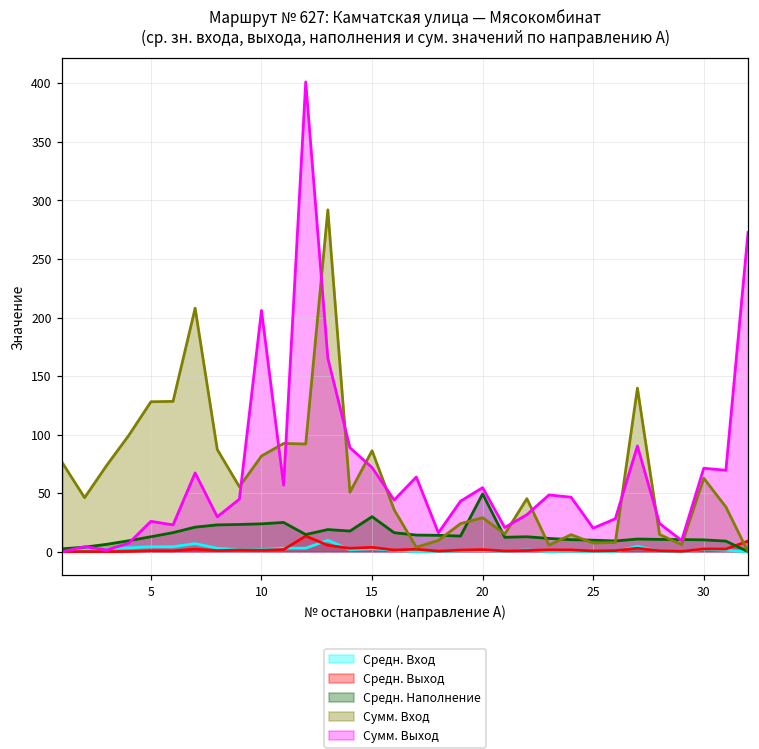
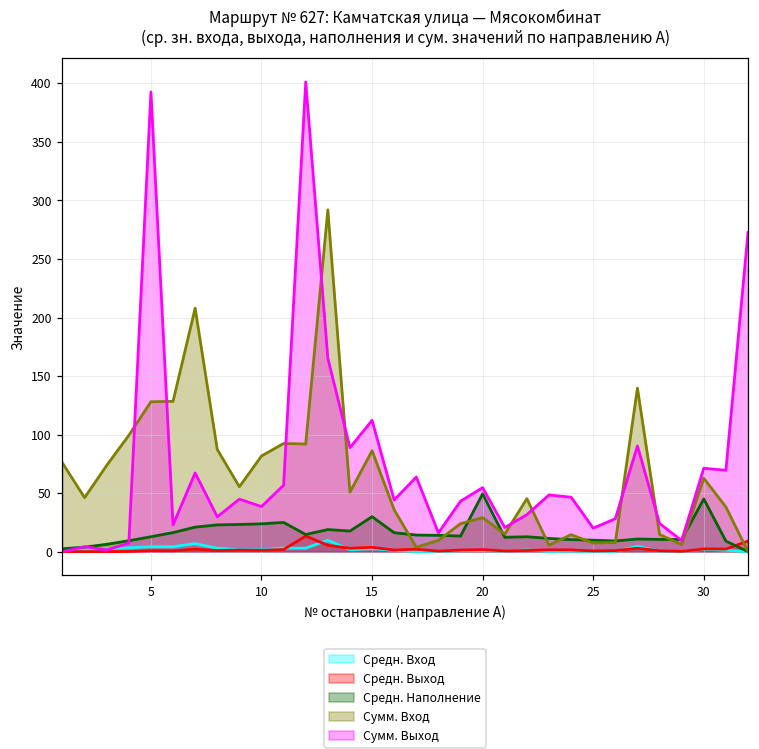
  {
    "Средн. Вход": {
      "5": 4
    },
    "Средн. Выход": {
      "5": 1
    },
    "Средн. Наполнение": {
      "5": 13,
      "10": 24,
      "15": 30,
      "20": 49,
      "25": 10,
-     "30": 10
+     "30": 45
    },
    "Сумм. Вход": {
      "5": 128,
      "10": 82,
      "15": 86,
      "20": 29,
      "25": 7,
      "30": 63
    },
    "Сумм. Выход": {
-     "5": 26,
-     "10": 206,
-     "15": 72,
+     "5": 393,
+     "10": 39,
+     "15": 112,
      "20": 55,
      "25": 20,
      "30": 71
    }
  }
